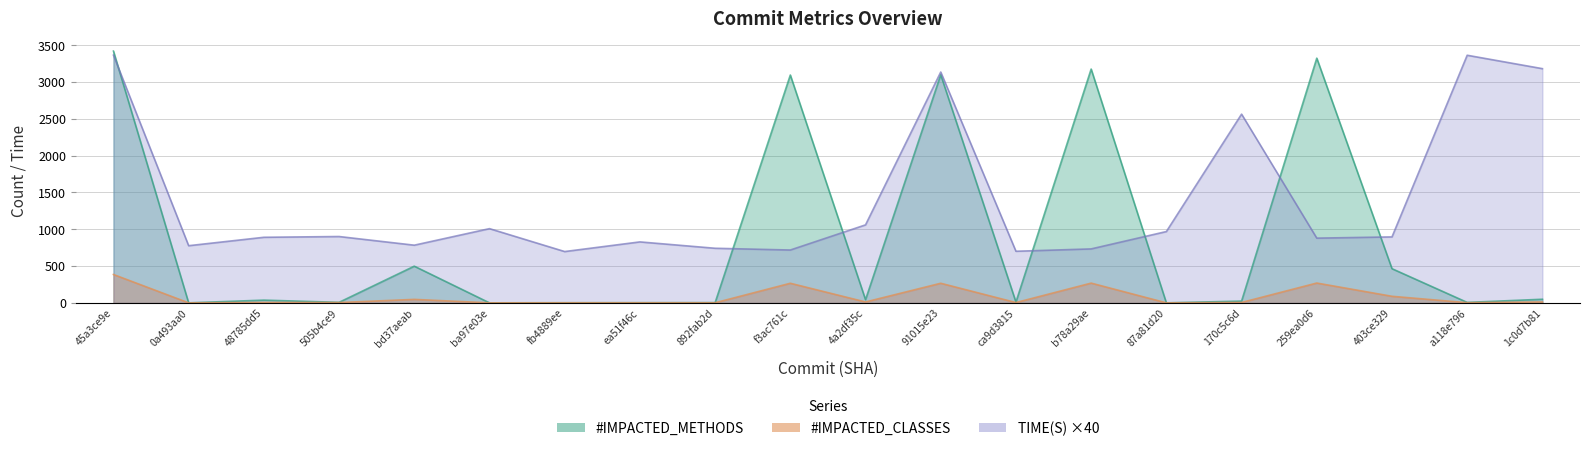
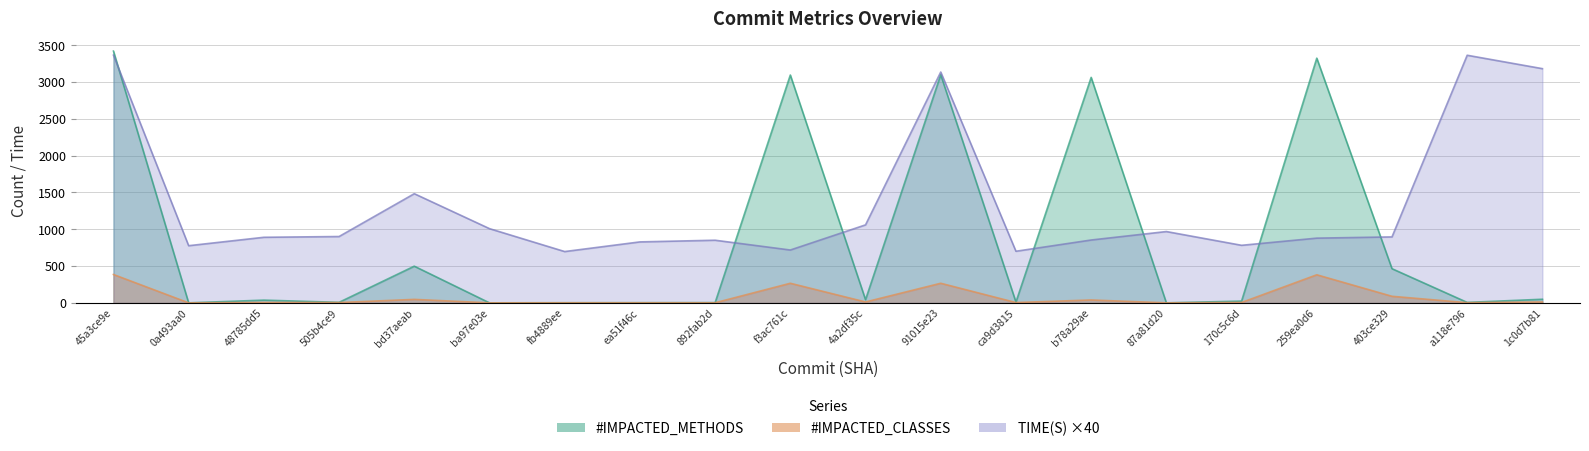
  {
    "#IMPACTED_METHODS": {
      "45a3ce9e": 3400,
      "bd37aeab": 500,
      "f3ac761c": 3100,
      "91015e23": 3100,
-     "b78a29ae": 3200,
+     "b78a29ae": 3100,
      "259ea0d6": 3300,
      "403ce329": 500,
      "1c0d7b81": 0
    },
    "#IMPACTED_CLASSES": {
      "45a3ce9e": 400,
      "bd37aeab": 0,
      "f3ac761c": 300,
      "91015e23": 300,
-     "b78a29ae": 300,
-     "259ea0d6": 300,
+     "b78a29ae": 0,
+     "259ea0d6": 400,
      "403ce329": 100,
      "1c0d7b81": 0
    },
    "TIME(S) ×40": {
      "45a3ce9e": 3400,
      "0a493aa0": 800,
      "48785dd5": 900,
      "505b4ce9": 900,
-     "bd37aeab": 800,
+     "bd37aeab": 1500,
      "ba97e03e": 1000,
      "fb4889ee": 700,
      "ea51f46c": 800,
-     "892fab2d": 700,
+     "892fab2d": 900,
      "f3ac761c": 700,
      "4a2df35c": 1100,
      "91015e23": 3100,
      "ca9d3815": 700,
-     "b78a29ae": 700,
+     "b78a29ae": 900,
      "87a81d20": 1000,
-     "170c5c6d": 2600,
+     "170c5c6d": 800,
      "259ea0d6": 900,
      "403ce329": 900,
      "a118e796": 3400,
      "1c0d7b81": 3200
    }
  }
